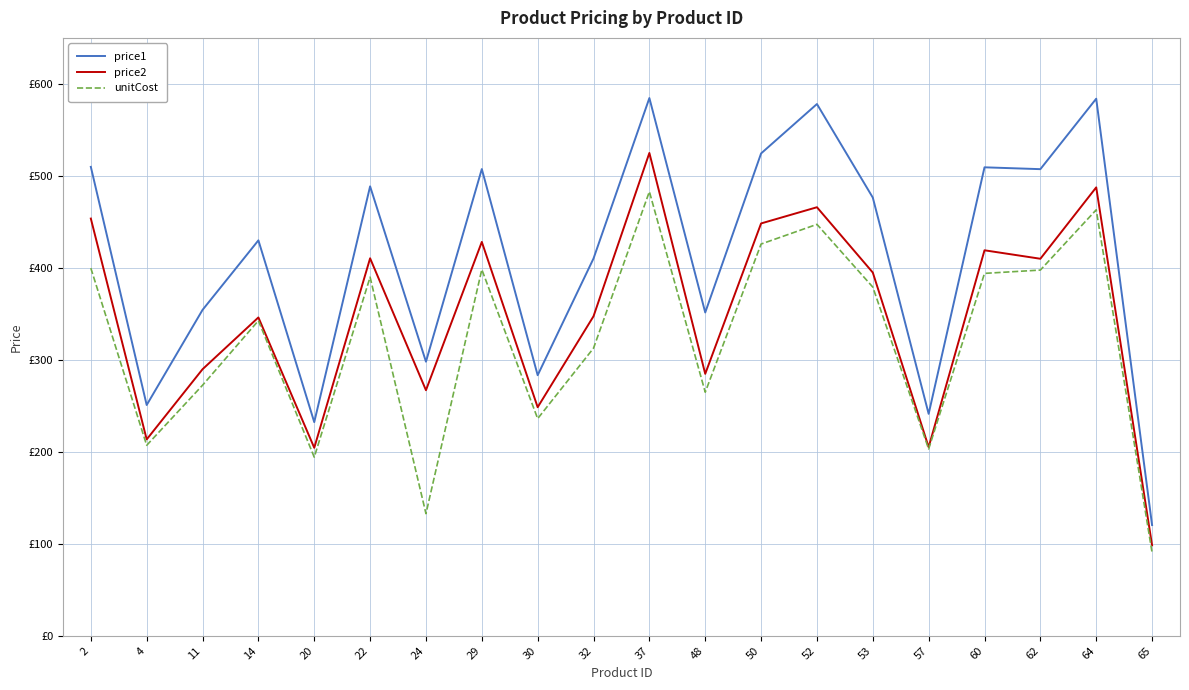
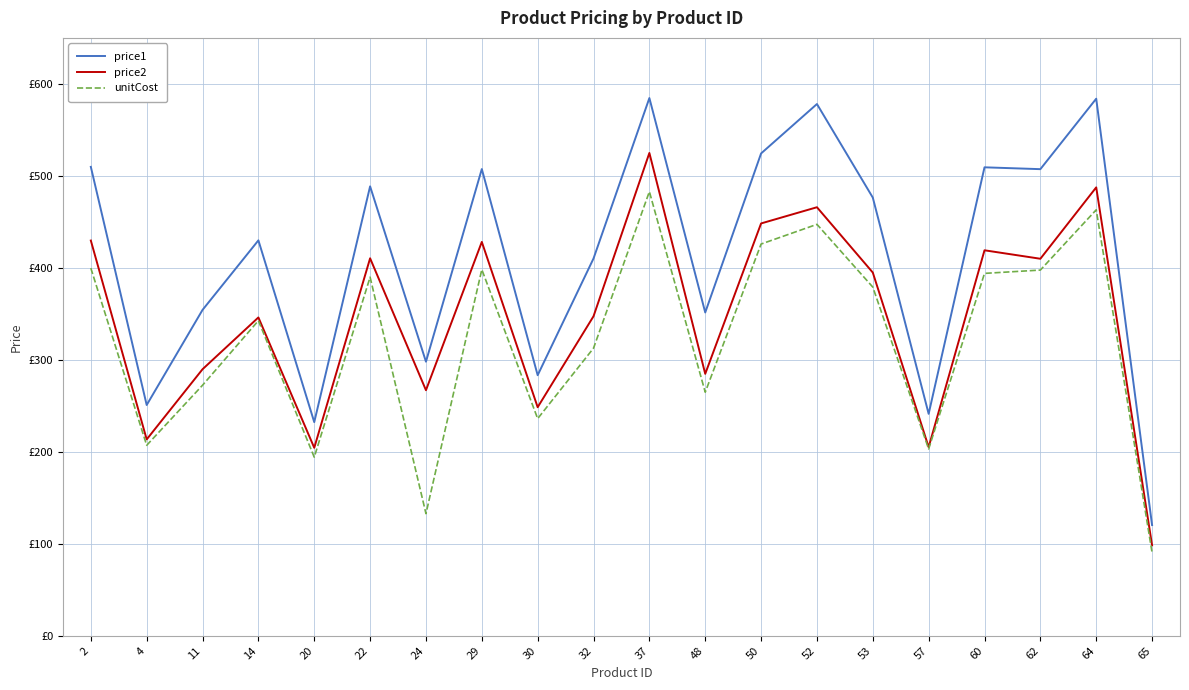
  {
    "price1": {
      "2": "£510",
      "4": "£250",
      "11": "£350",
      "14": "£430",
      "20": "£230",
      "22": "£490",
      "24": "£300",
      "29": "£510",
      "30": "£280",
      "32": "£410",
      "37": "£580",
      "48": "£350",
      "50": "£520",
      "52": "£580",
      "53": "£480",
      "57": "£240",
      "60": "£510",
      "62": "£510",
      "64": "£580",
      "65": "£120"
    },
    "price2": {
-     "2": "£450",
+     "2": "£430",
      "4": "£210",
      "11": "£290",
      "14": "£350",
      "20": "£200",
      "22": "£410",
      "24": "£270",
      "29": "£430",
      "30": "£250",
      "32": "£350",
      "37": "£520",
      "48": "£280",
      "50": "£450",
      "52": "£470",
      "53": "£390",
      "60": "£420",
      "62": "£410",
      "64": "£490",
      "65": "£100"
    },
    "unitCost": {
      "2": "£400",
      "4": "£210",
      "11": "£270",
      "14": "£340",
      "20": "£190",
      "22": "£390",
      "24": "£130",
      "29": "£400",
      "30": "£240",
      "32": "£310",
      "37": "£480",
      "48": "£260",
      "50": "£430",
      "52": "£450",
      "53": "£380",
      "60": "£390",
      "62": "£400",
      "64": "£460",
      "65": "£90"
    }
  }
